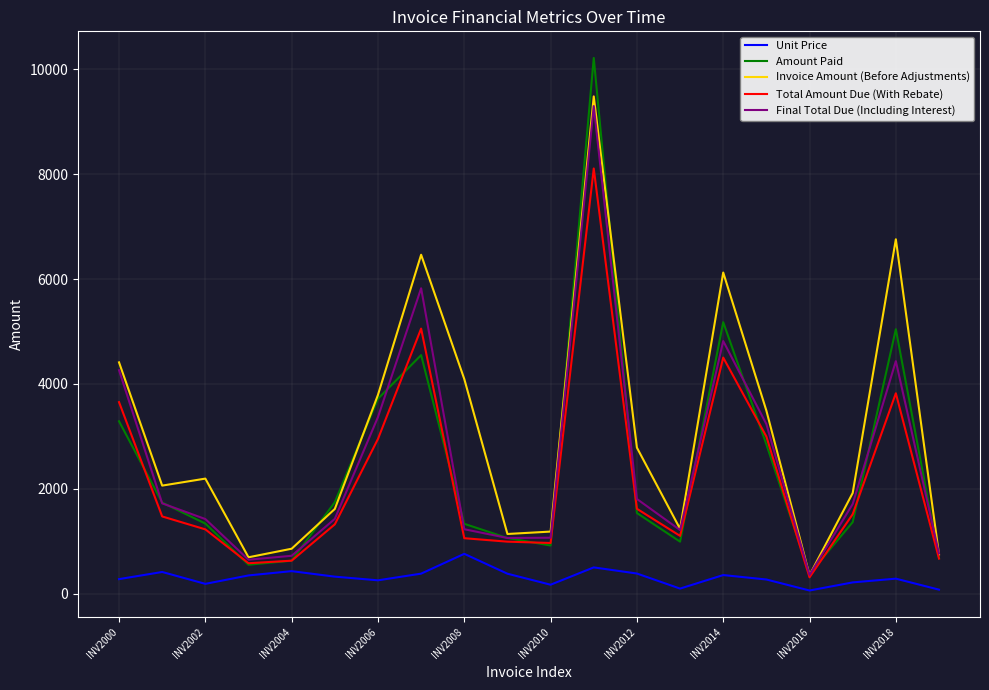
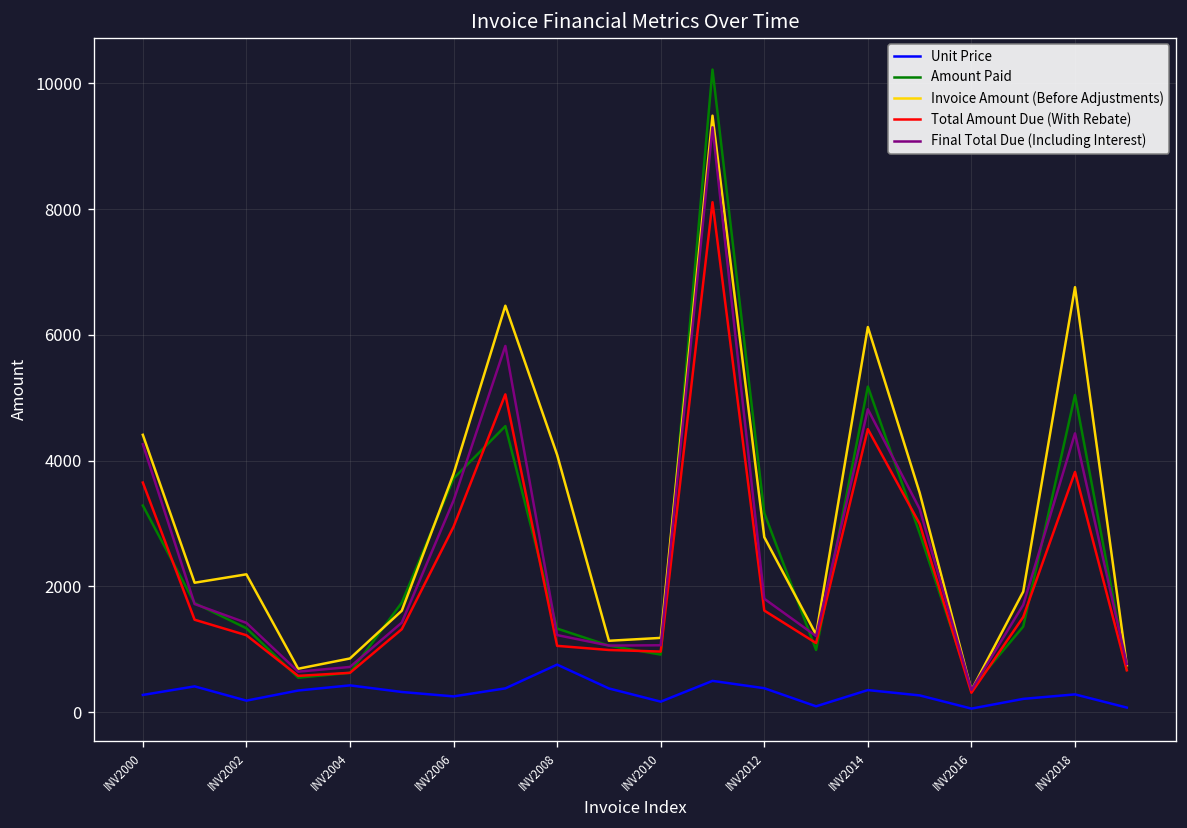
  {
    "Unit Price": {
      "INV2000": 300,
      "INV2002": 200,
      "INV2004": 400,
      "INV2006": 300,
      "INV2008": 800,
      "INV2010": 200,
      "INV2012": 400,
      "INV2014": 400,
      "INV2016": 100,
      "INV2018": 300
    },
    "Amount Paid": {
      "INV2000": 3300,
      "INV2002": 1300,
      "INV2006": 3700,
      "INV2008": 1300,
-     "INV2012": 1500,
+     "INV2012": 3200,
      "INV2014": 5200,
      "INV2018": 5000
    },
    "Invoice Amount (Before Adjustments)": {
      "INV2000": 4400,
      "INV2002": 2200,
      "INV2004": 900,
      "INV2006": 3800,
      "INV2008": 4100,
      "INV2010": 1200,
      "INV2012": 2800,
      "INV2014": 6100,
      "INV2018": 6800
    },
    "Total Amount Due (With Rebate)": {
      "INV2000": 3700,
      "INV2002": 1200,
      "INV2006": 2900,
      "INV2008": 1100,
      "INV2012": 1600,
      "INV2014": 4500,
      "INV2018": 3800
    },
    "Final Total Due (Including Interest)": {
      "INV2000": 4300,
      "INV2002": 1400,
      "INV2004": 700,
      "INV2006": 3400,
      "INV2008": 1200,
      "INV2010": 1100,
      "INV2012": 1800,
      "INV2014": 4800,
      "INV2018": 4400
    }
  }
